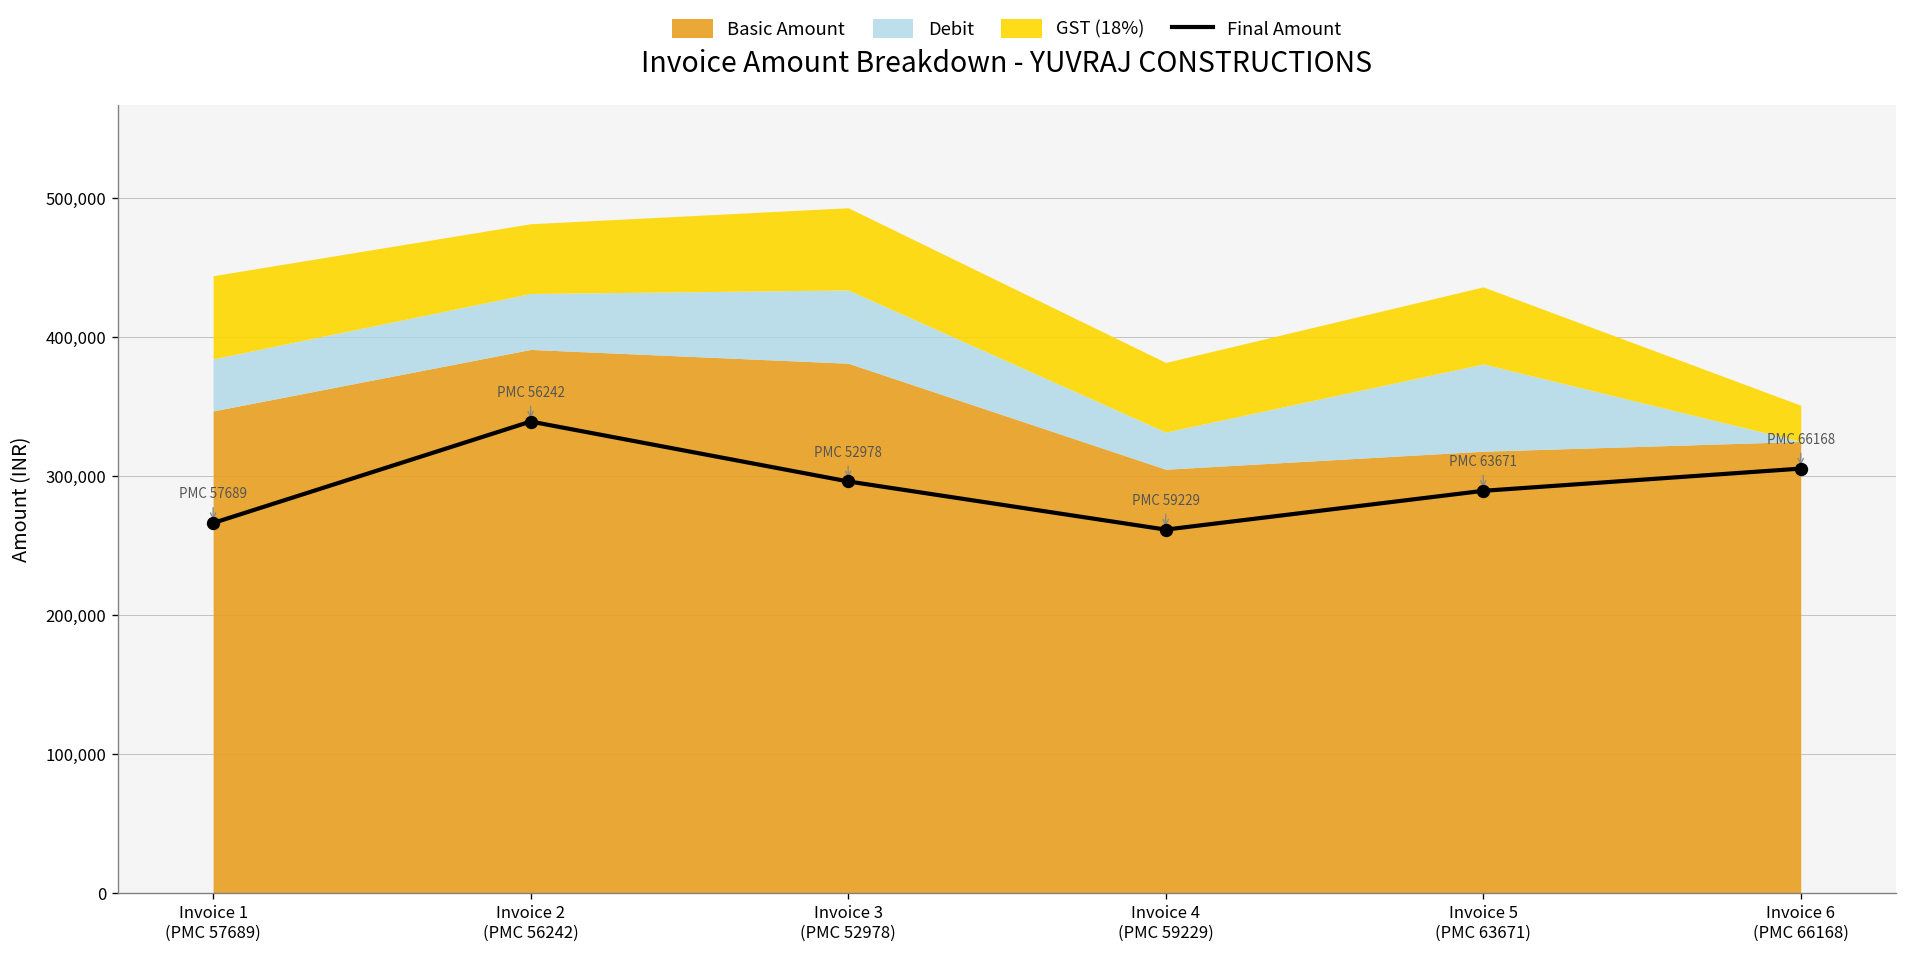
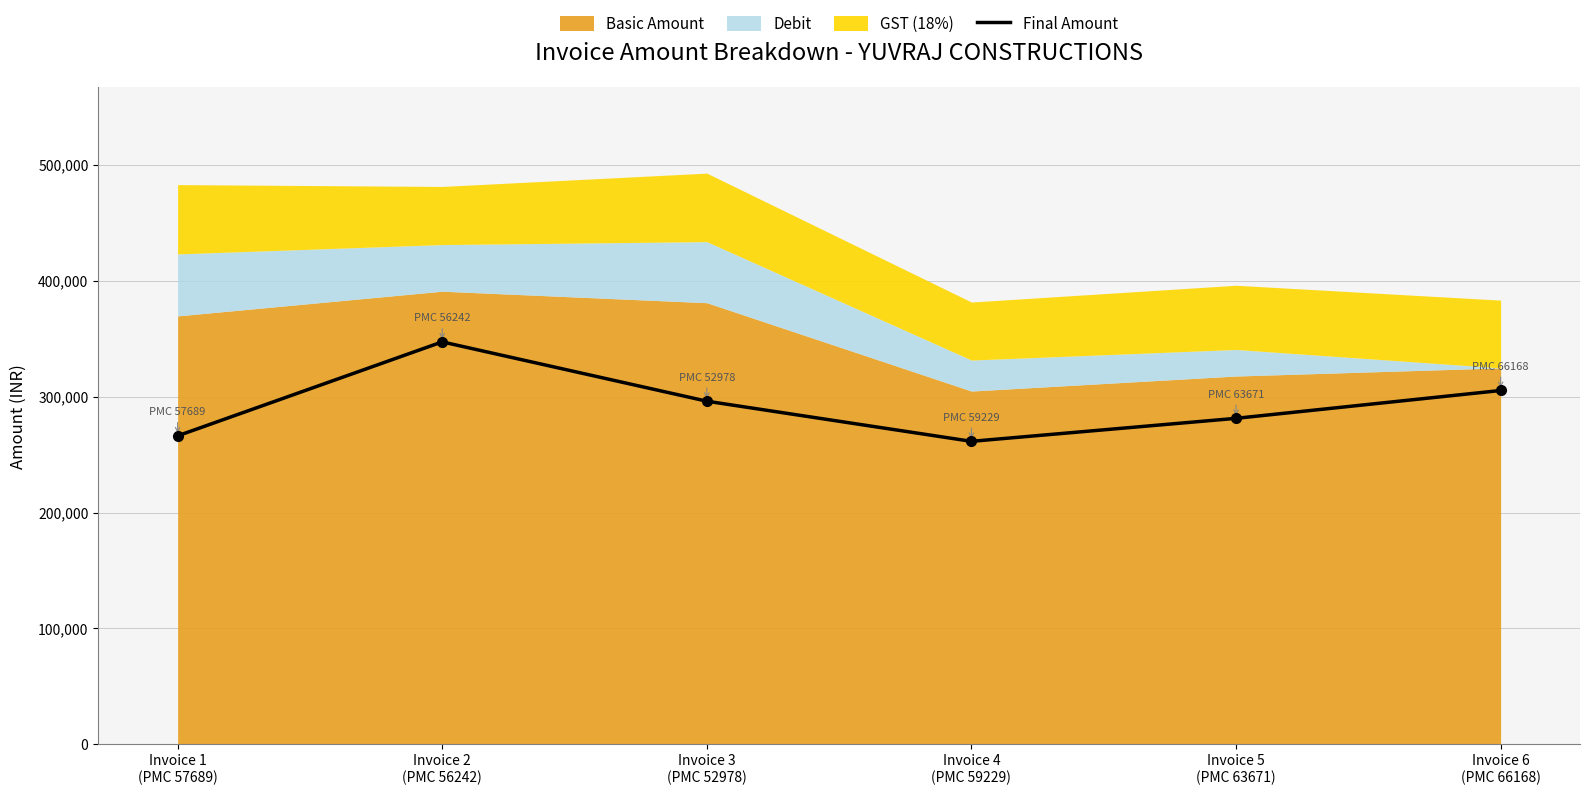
  {
    "Basic Amount": {
-     "Invoice 1 (PMC 57689)": "347,000",
+     "Invoice 1 (PMC 57689)": "370,000",
      "Invoice 2 (PMC 56242)": "391,000",
      "Invoice 3 (PMC 52978)": "381,000",
      "Invoice 4 (PMC 59229)": "305,000",
      "Invoice 5 (PMC 63671)": "318,000"
    },
    "Final Amount": {
-     "Invoice 2 (PMC 56242)": "339,000",
-     "Invoice 5 (PMC 63671)": "289,000",
+     "Invoice 2 (PMC 56242)": "347,000",
+     "Invoice 5 (PMC 63671)": "281,000",
      "Invoice 6 (PMC 66168)": "305,000"
    },
    "Debit": {
-     "Invoice 1 (PMC 57689)": "37,000",
+     "Invoice 1 (PMC 57689)": "53,000",
      "Invoice 2 (PMC 56242)": "40,000",
      "Invoice 3 (PMC 52978)": "53,000",
      "Invoice 4 (PMC 59229)": "27,000",
-     "Invoice 5 (PMC 63671)": "63,000"
+     "Invoice 5 (PMC 63671)": "23,000"
    },
    "GST (18%)": {
      "Invoice 1 (PMC 57689)": "60,000",
      "Invoice 2 (PMC 56242)": "50,000",
      "Invoice 3 (PMC 52978)": "59,000",
      "Invoice 4 (PMC 59229)": "50,000",
      "Invoice 5 (PMC 63671)": "55,000",
-     "Invoice 6 (PMC 66168)": "26,000"
+     "Invoice 6 (PMC 66168)": "58,000"
    }
  }
